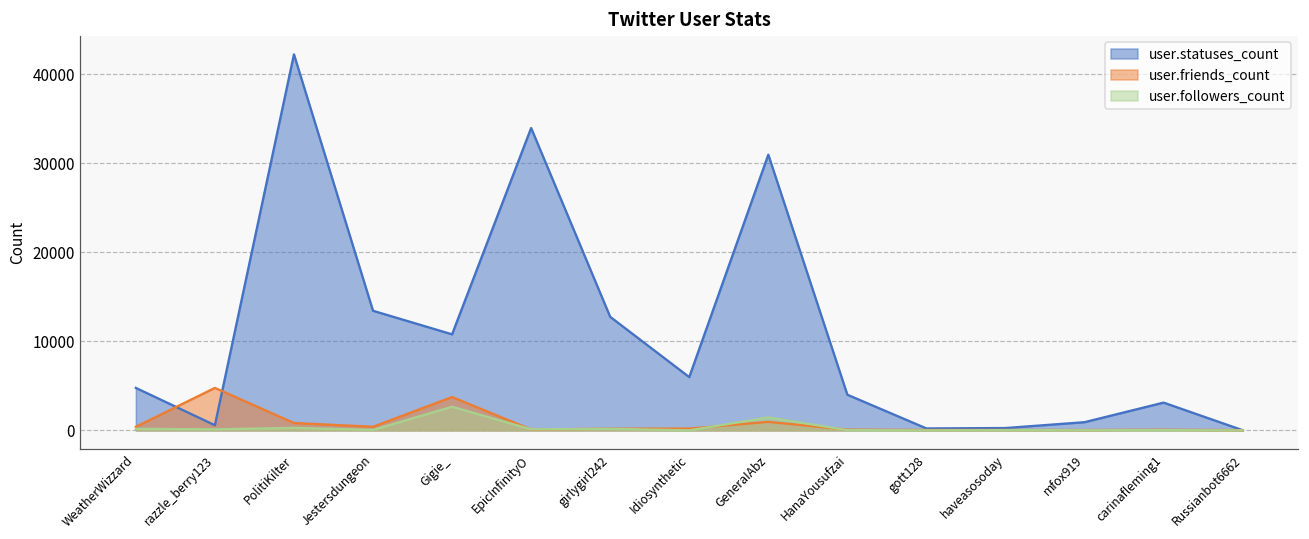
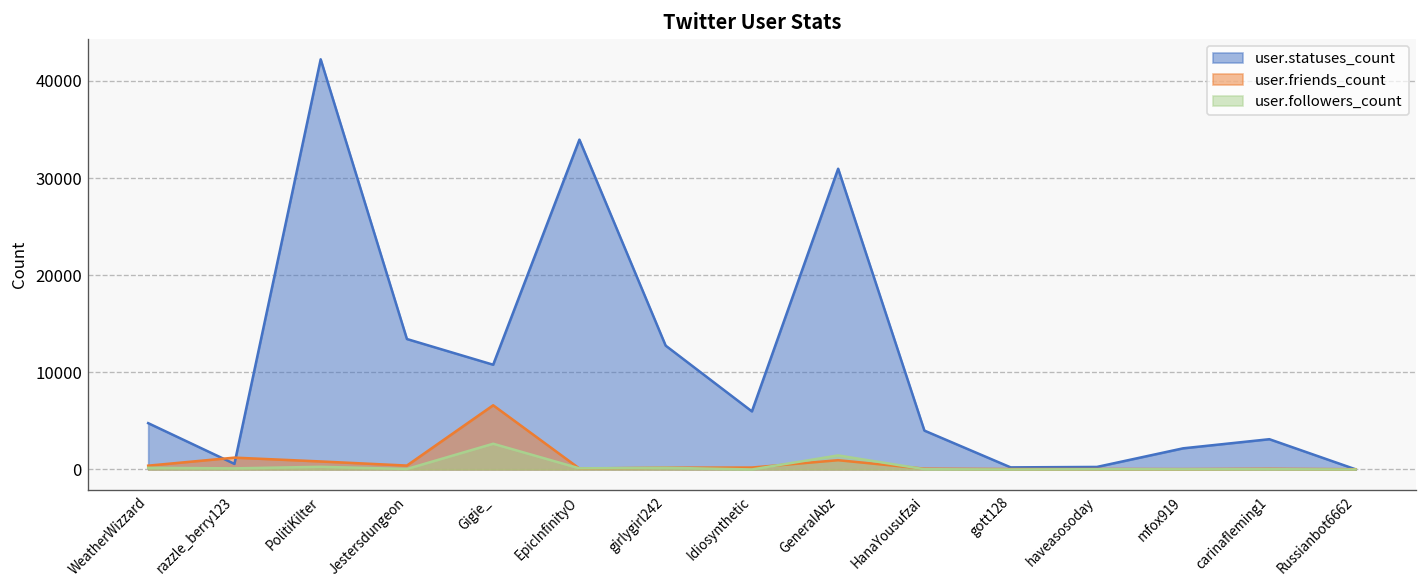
  {
    "user.statuses_count": {
      "WeatherWizzard": 5000,
      "razzle_berry123": 1000,
      "PolitiKilter": 42000,
      "Jestersdungeon": 13000,
      "Gigie_": 11000,
      "EpicInfinityO": 34000,
      "girlygirl242": 13000,
      "Idiosynthetic": 6000,
      "GeneraIAbz": 31000,
      "HanaYousufzai": 4000,
-     "mfox919": 1000,
+     "mfox919": 2000,
      "carinafleming1": 3000
    },
    "user.friends_count": {
-     "razzle_berry123": 5000,
+     "razzle_berry123": 1000,
      "PolitiKilter": 1000,
      "Jestersdungeon": 0,
-     "Gigie_": 4000,
+     "Gigie_": 7000,
      "GeneraIAbz": 1000
    },
    "user.followers_count": {
      "razzle_berry123": 0,
      "PolitiKilter": 0,
      "Jestersdungeon": 0,
      "Gigie_": 3000,
      "GeneraIAbz": 1000
    }
  }
